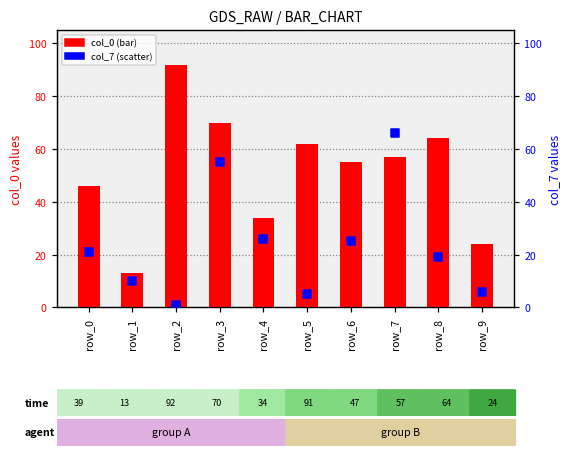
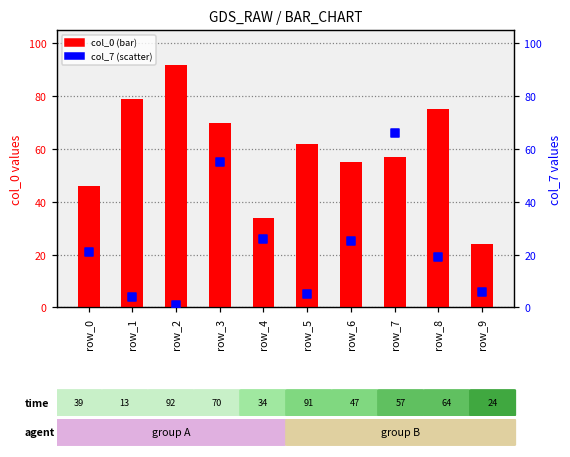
  {
    "col_0 (bar)": {
      "row_0": 46,
-     "row_1": 13,
+     "row_1": 79,
      "row_2": 92,
      "row_3": 70,
      "row_4": 34,
      "row_5": 62,
      "row_6": 55,
      "row_7": 57,
-     "row_8": 64,
+     "row_8": 75,
      "row_9": 24
    },
    "col_7 (scatter)": {
-     "row_1": 10
+     "row_1": 4
    }
  }
